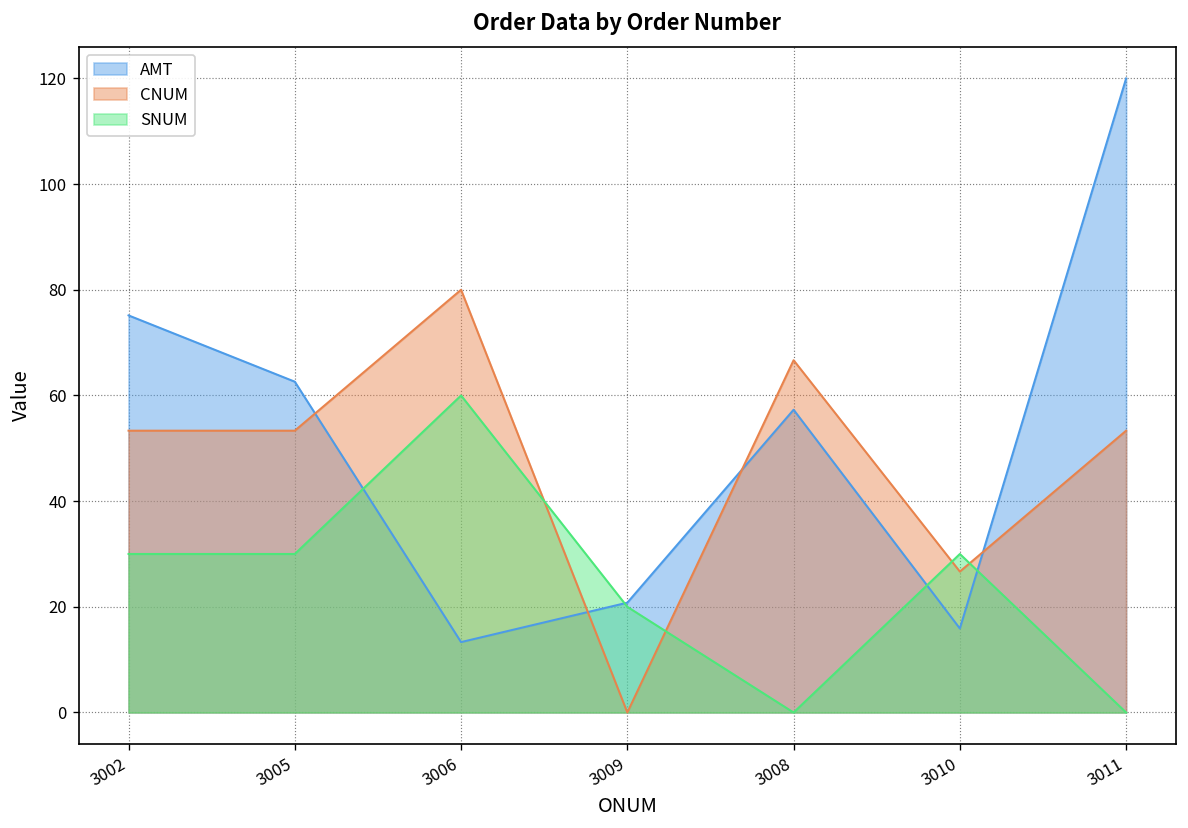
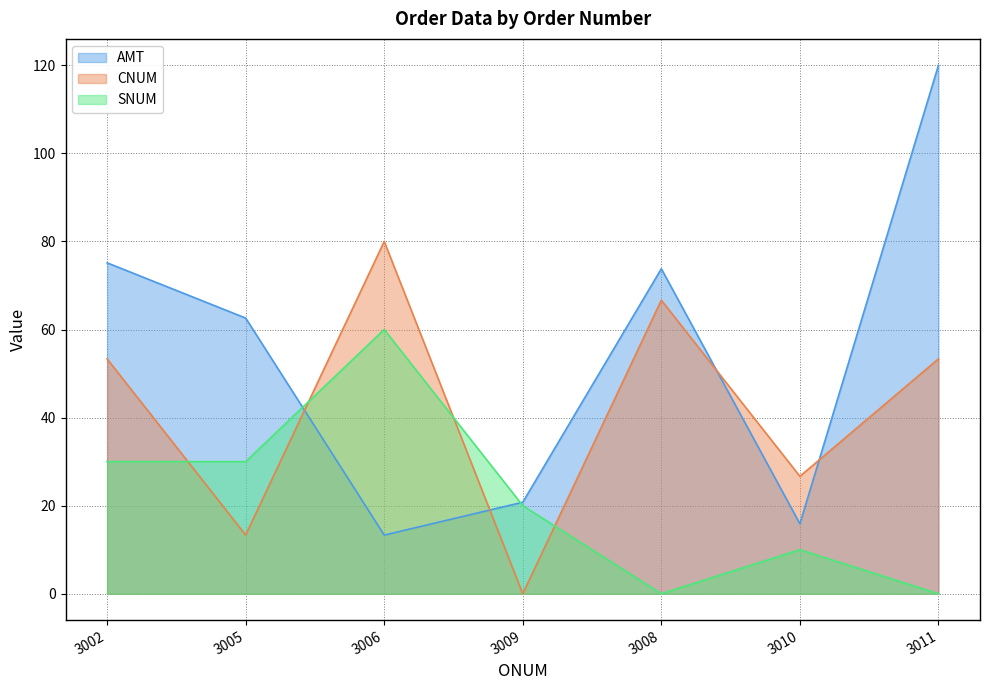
  {
    "AMT": {
      "3002": 75,
      "3005": 63,
      "3006": 13,
      "3009": 21,
-     "3008": 57,
+     "3008": 74,
      "3010": 16,
      "3011": 120
    },
    "CNUM": {
      "3002": 53,
-     "3005": 53,
+     "3005": 13,
      "3006": 80,
      "3009": 0,
      "3008": 67,
      "3010": 27,
      "3011": 53
    },
    "SNUM": {
      "3002": 30,
      "3005": 30,
      "3006": 60,
      "3009": 20,
      "3008": 0,
-     "3010": 30,
+     "3010": 10,
      "3011": 0
    }
  }
